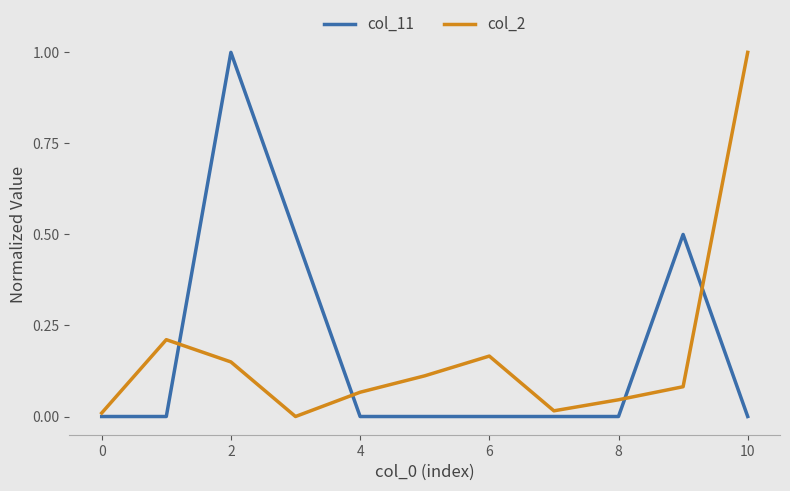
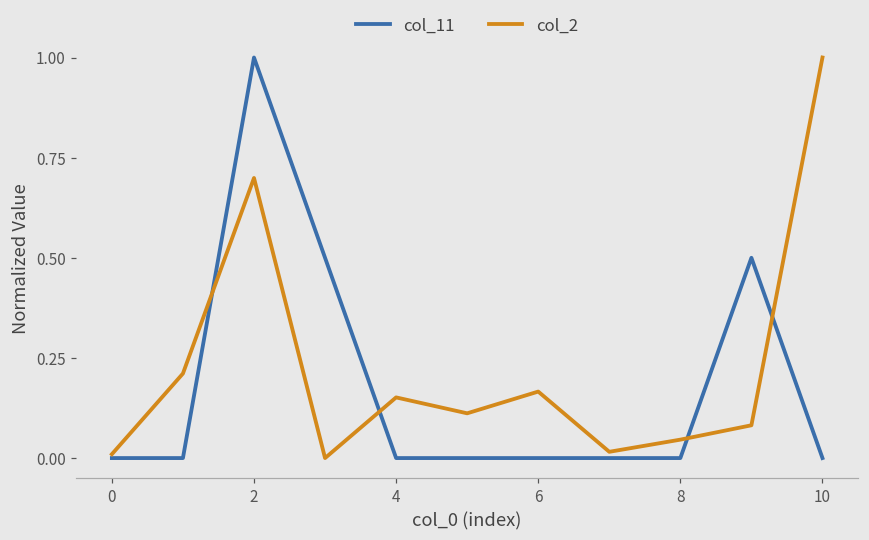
  {
    "col_11": {
      "0": 0.00,
      "2": 1.00,
      "4": 0.00,
      "6": 0.00,
      "8": 0.00,
      "10": 0.00
    },
    "col_2": {
      "0": 0.01,
-     "2": 0.15,
-     "4": 0.07,
+     "2": 0.70,
+     "4": 0.15,
      "6": 0.17,
      "8": 0.05,
      "10": 1.00
    }
  }
